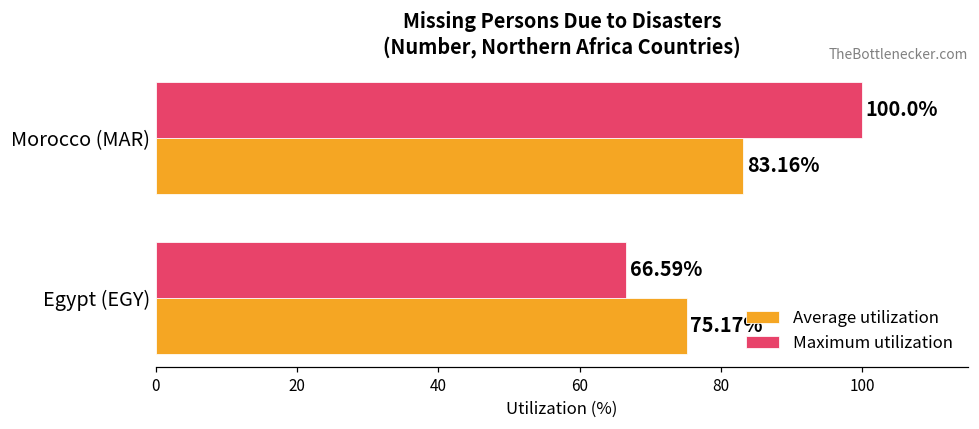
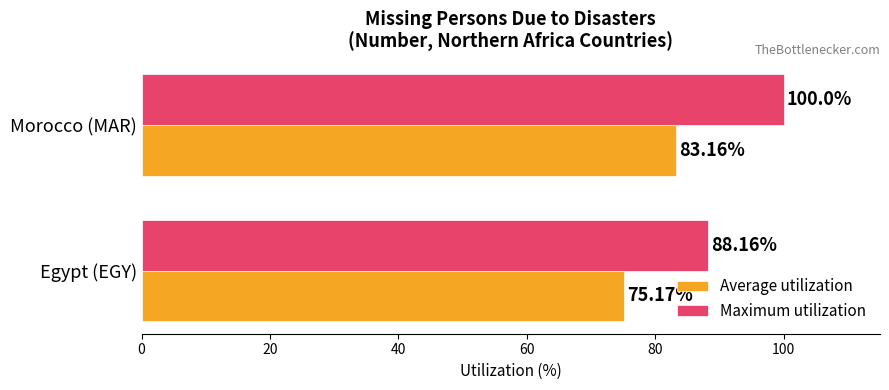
  {
    "Average utilization": {
      "Morocco (MAR)": "83.16%",
      "Egypt (EGY)": "75.17%"
    },
    "Maximum utilization": {
      "Morocco (MAR)": "100.0%",
-     "Egypt (EGY)": "66.59%"
+     "Egypt (EGY)": "88.16%"
    }
  }
